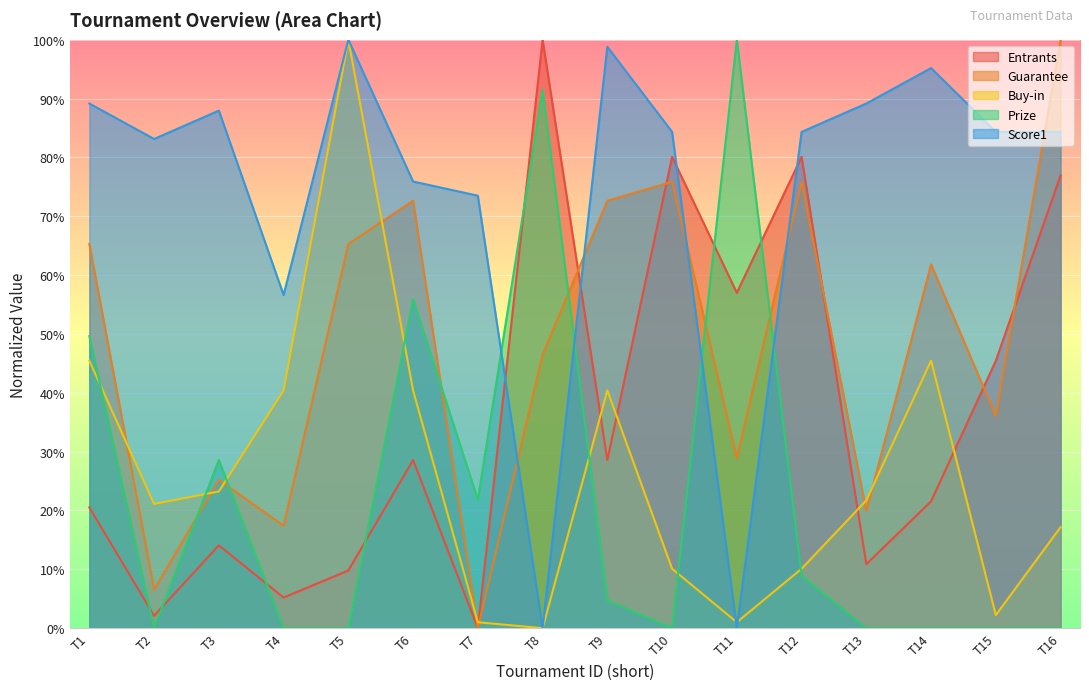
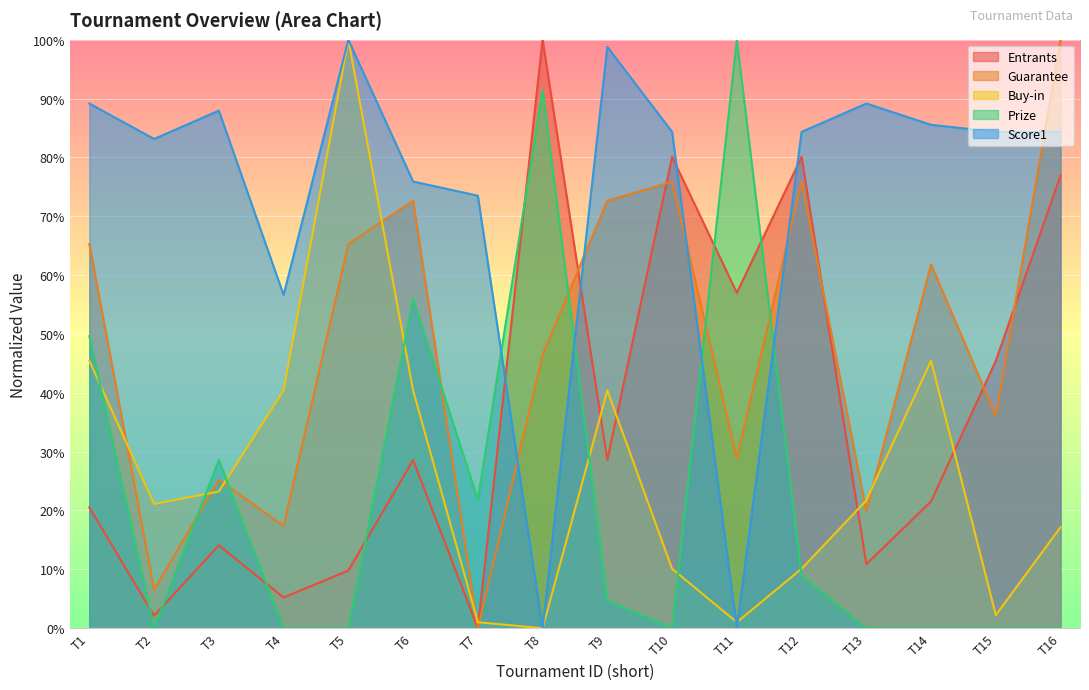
  {
    "Buy-in": {
      "T1": "45%",
      "T2": "21%",
      "T3": "23%",
      "T4": "40%",
      "T6": "40%",
      "T7": "1%",
      "T9": "40%",
      "T10": "10%",
      "T11": "1%",
      "T12": "10%",
      "T13": "22%",
      "T14": "45%",
      "T15": "2%",
      "T16": "17%"
    },
    "Prize": {
      "T1": "50%",
      "T2": "0%",
      "T3": "29%",
      "T4": "0%",
      "T5": "0%",
      "T6": "56%",
      "T7": "22%",
      "T8": "91%",
      "T9": "5%",
      "T10": "0%",
      "T11": "100%",
      "T12": "9%",
      "T13": "0%",
      "T14": "0%",
      "T15": "0%",
      "T16": "0%"
    },
    "Score1": {
      "T1": "89%",
      "T2": "83%",
      "T3": "88%",
      "T4": "57%",
      "T6": "76%",
      "T7": "73%",
      "T9": "99%",
      "T10": "84%",
      "T11": "0%",
      "T12": "84%",
      "T13": "89%",
-     "T14": "95%"
+     "T14": "86%"
    }
  }
